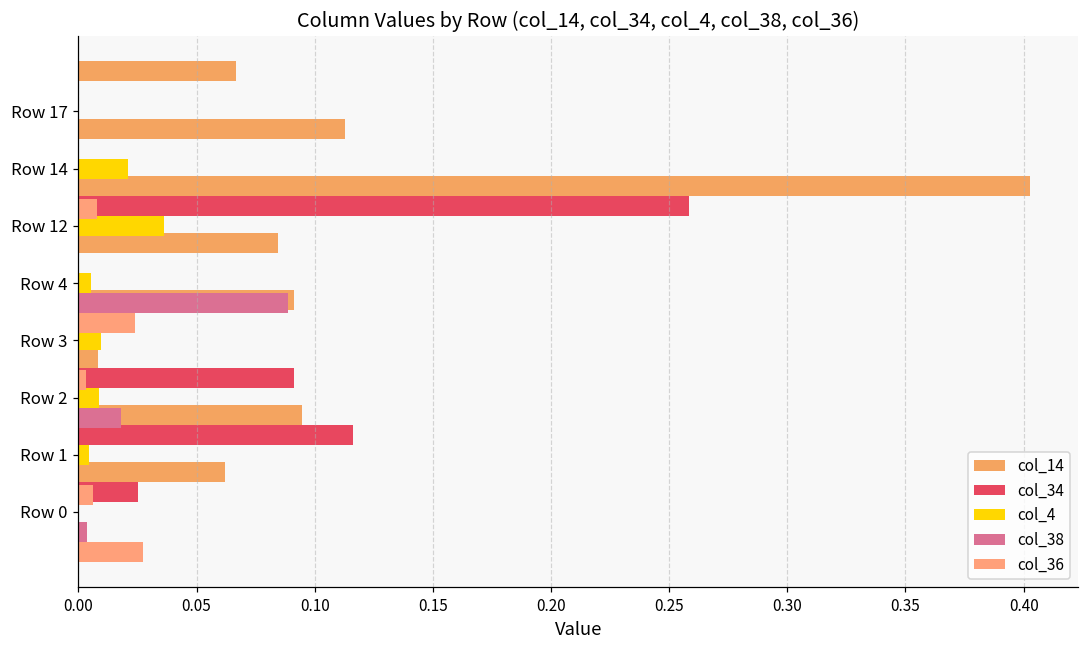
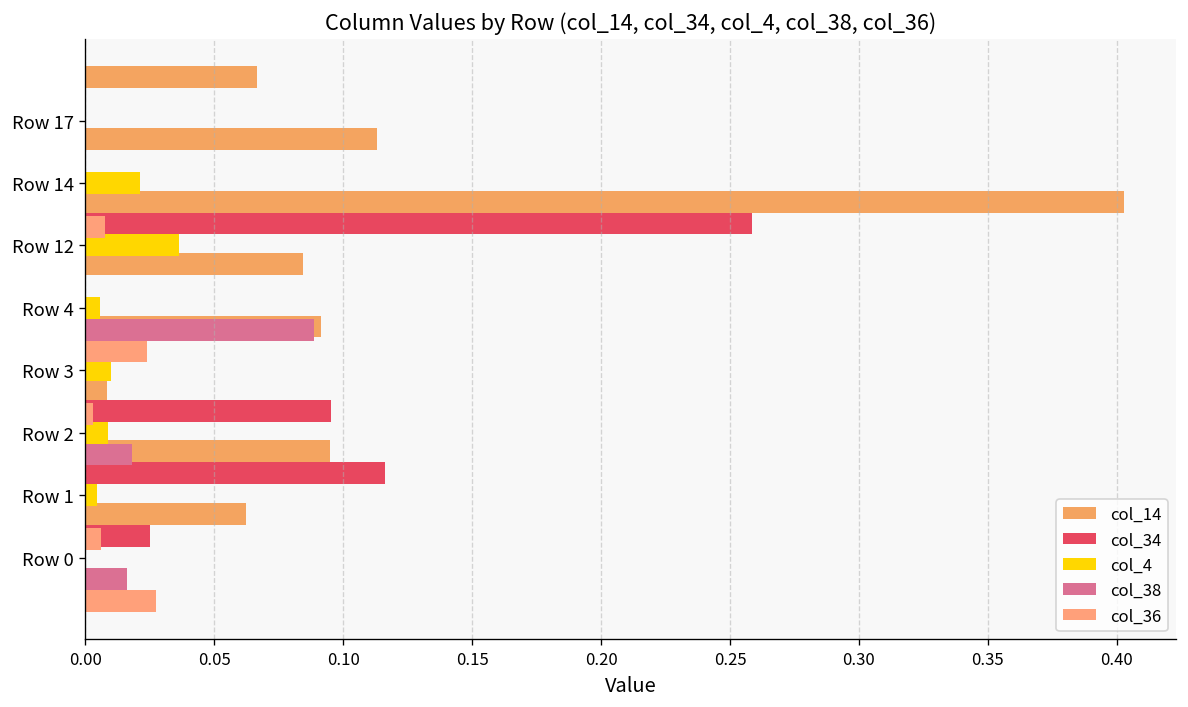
  {
    "col_34": {
      "Row 17": 0.000,
      "Row 14": 0.000,
      "Row 12": 0.258,
      "Row 4": 0.000,
-     "Row 2": 0.091,
+     "Row 2": 0.095,
      "Row 1": 0.116,
      "Row 0": 0.025
    },
    "col_4": {
      "Row 17": 0.000,
      "Row 14": 0.021,
      "Row 12": 0.036,
      "Row 4": 0.006,
      "Row 3": 0.010,
      "Row 2": 0.009,
      "Row 1": 0.005,
      "Row 0": 0.000
    },
    "col_38": {
      "Row 17": 0.000,
      "Row 14": 0.000,
      "Row 12": 0.000,
      "Row 3": 0.000,
      "Row 1": 0.000,
-     "Row 0": 0.003
+     "Row 0": 0.016
    }
  }
